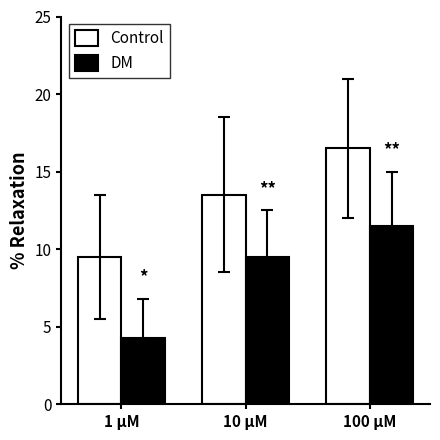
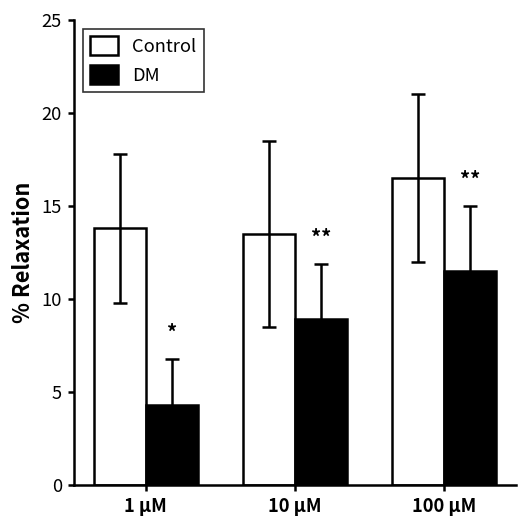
  {
    "Control": {
-     "1 μM": 9.5,
+     "1 μM": 13.8,
      "10 μM": 13.5,
      "100 μM": 16.5
    },
    "DM": {
      "1 μM": 4.3,
-     "10 μM": 9.5,
+     "10 μM": 8.9,
      "100 μM": 11.5
    }
  }
